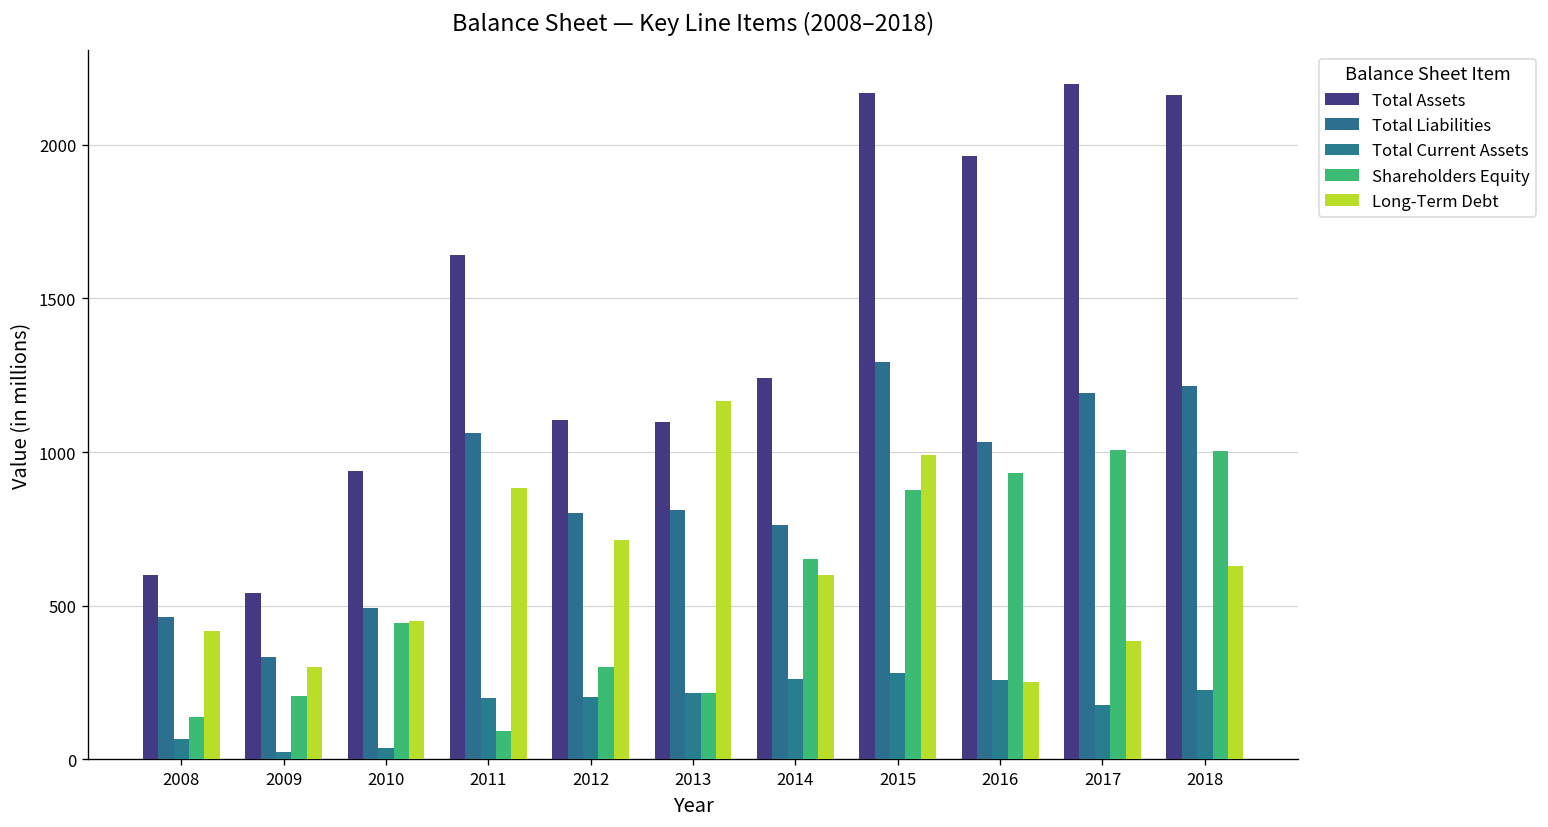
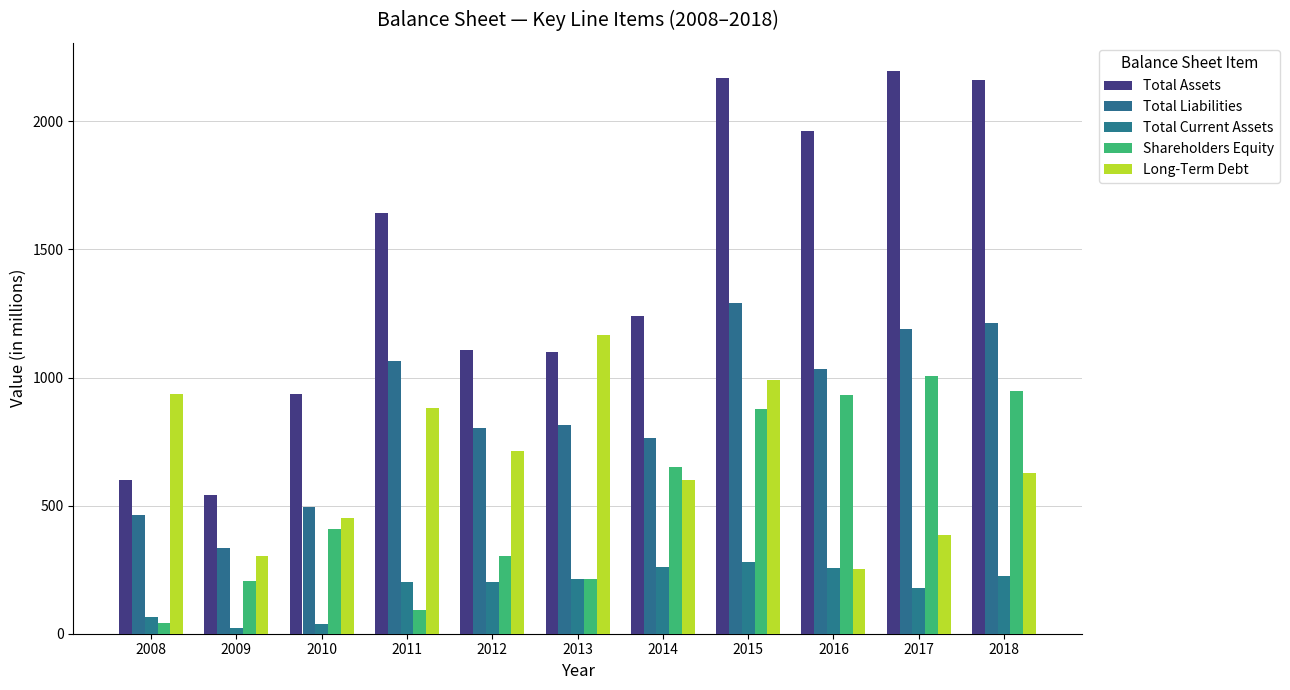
  {
    "Shareholders Equity": {
-     "2008": 140,
+     "2008": 40,
      "2009": 210,
-     "2010": 440,
+     "2010": 410,
      "2011": 90,
      "2012": 300,
      "2013": 220,
      "2014": 650,
      "2015": 880,
      "2016": 930,
      "2017": 1010,
-     "2018": 1010
+     "2018": 950
    },
    "Long-Term Debt": {
-     "2008": 420,
+     "2008": 940,
      "2009": 300,
      "2010": 450,
      "2011": 880,
      "2012": 720,
      "2013": 1170,
      "2014": 600,
      "2015": 990,
      "2016": 250,
      "2017": 380,
      "2018": 630
    }
  }
